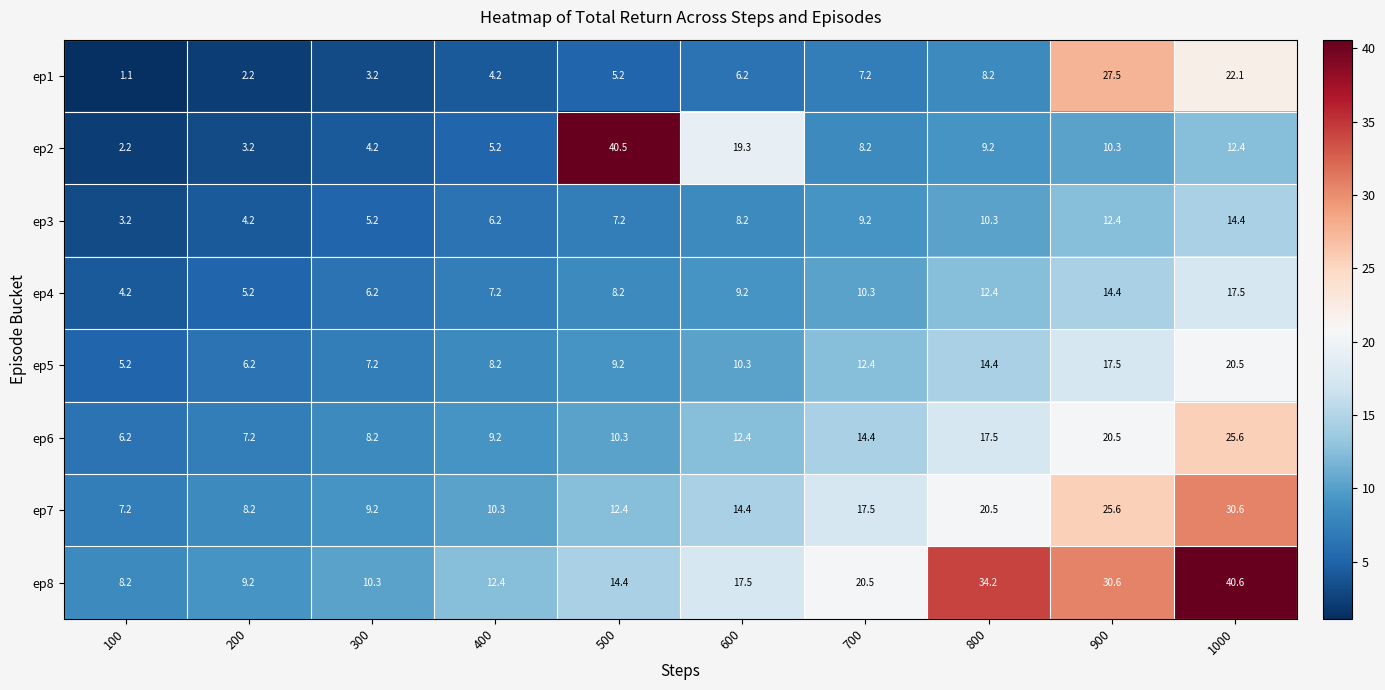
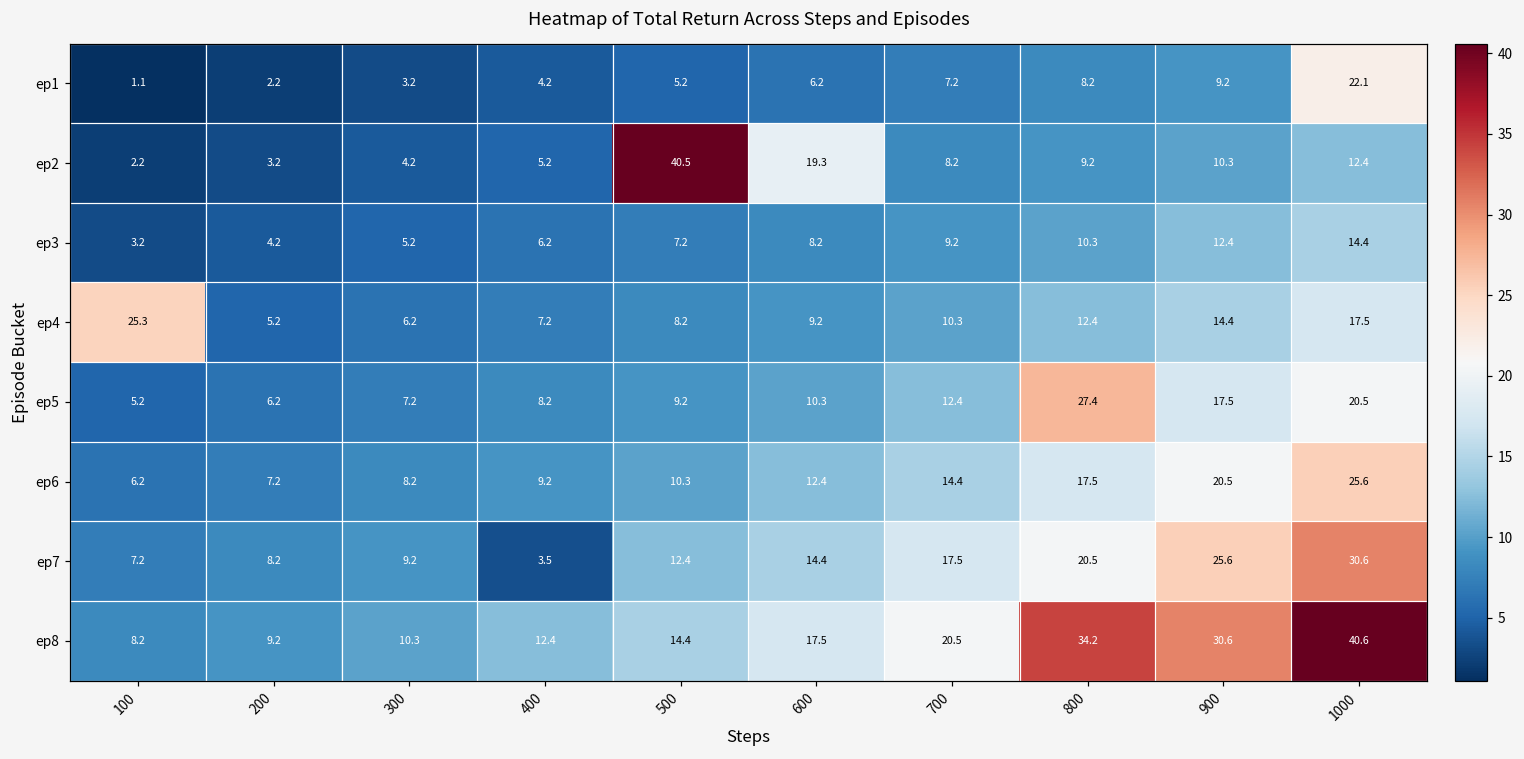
  {
    "ep1": {
      "100": 1.1,
      "200": 2.2,
      "300": 3.2,
      "400": 4.2,
      "500": 5.2,
      "600": 6.2,
      "700": 7.2,
      "800": 8.2,
-     "900": 27.5,
+     "900": 9.2,
      "1000": 22.1
    },
    "ep2": {
      "100": 2.2,
      "200": 3.2,
      "300": 4.2,
      "400": 5.2,
      "500": 40.5,
      "600": 19.3,
      "700": 8.2,
      "800": 9.2,
      "900": 10.3,
      "1000": 12.4
    },
    "ep3": {
      "100": 3.2,
      "200": 4.2,
      "300": 5.2,
      "400": 6.2,
      "500": 7.2,
      "600": 8.2,
      "700": 9.2,
      "800": 10.3,
      "900": 12.4,
      "1000": 14.4
    },
    "ep4": {
-     "100": 4.2,
+     "100": 25.3,
      "200": 5.2,
      "300": 6.2,
      "400": 7.2,
      "500": 8.2,
      "600": 9.2,
      "700": 10.3,
      "800": 12.4,
      "900": 14.4,
      "1000": 17.5
    },
    "ep5": {
      "100": 5.2,
      "200": 6.2,
      "300": 7.2,
      "400": 8.2,
      "500": 9.2,
      "600": 10.3,
      "700": 12.4,
-     "800": 14.4,
+     "800": 27.4,
      "900": 17.5,
      "1000": 20.5
    },
    "ep6": {
      "100": 6.2,
      "200": 7.2,
      "300": 8.2,
      "400": 9.2,
      "500": 10.3,
      "600": 12.4,
      "700": 14.4,
      "800": 17.5,
      "900": 20.5,
      "1000": 25.6
    },
    "ep7": {
      "100": 7.2,
      "200": 8.2,
      "300": 9.2,
-     "400": 10.3,
+     "400": 3.5,
      "500": 12.4,
      "600": 14.4,
      "700": 17.5,
      "800": 20.5,
      "900": 25.6,
      "1000": 30.6
    },
    "ep8": {
      "100": 8.2,
      "200": 9.2,
      "300": 10.3,
      "400": 12.4,
      "500": 14.4,
      "600": 17.5,
      "700": 20.5,
      "800": 34.2,
      "900": 30.6,
      "1000": 40.6
    }
  }
